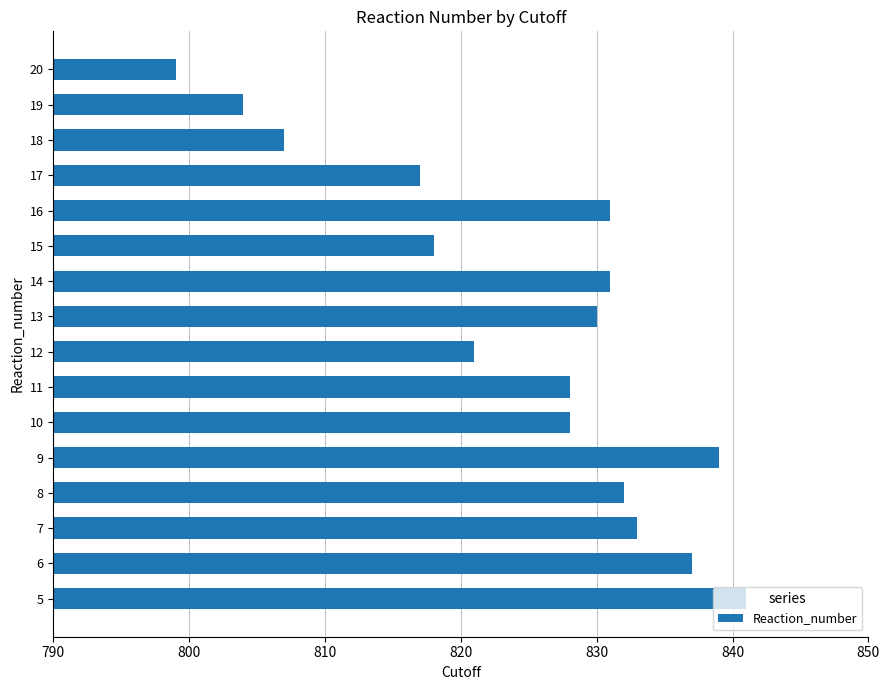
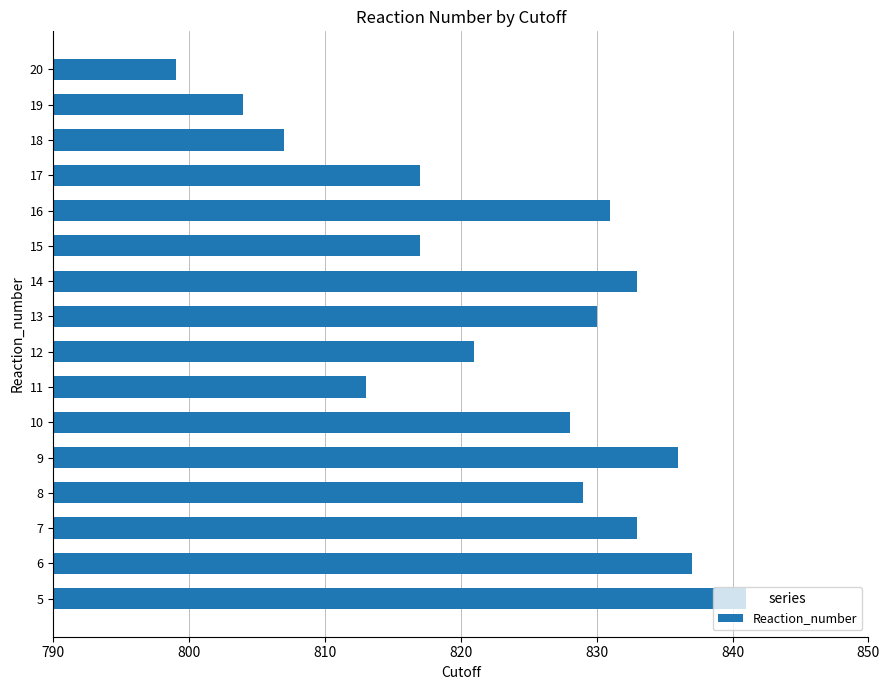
  {
    "20": 799,
    "19": 804,
    "18": 807,
    "17": 817,
    "16": 831,
-   "15": 818,
-   "14": 831,
+   "15": 817,
+   "14": 833,
    "13": 830,
    "12": 821,
-   "11": 828,
+   "11": 813,
    "10": 828,
-   "9": 839,
-   "8": 832,
+   "9": 836,
+   "8": 829,
    "7": 833,
    "6": 837
  }
